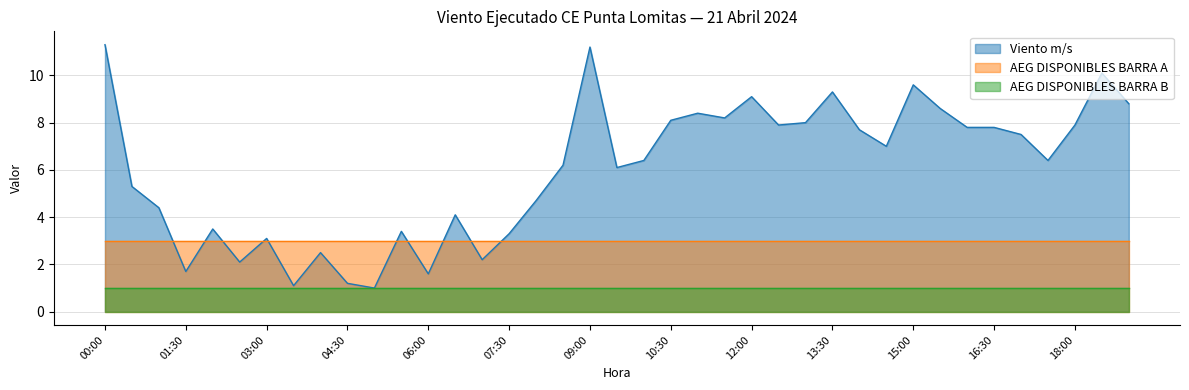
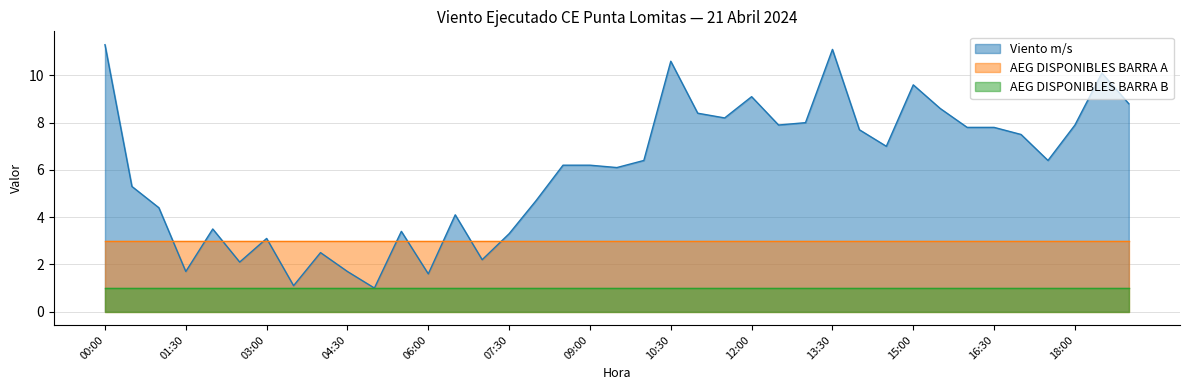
  {
    "Viento m/s": {
      "00:00": 11.3,
      "01:30": 1.7,
-     "04:30": 1.2,
+     "04:30": 1.7,
      "06:00": 1.6,
      "07:30": 3.3,
-     "09:00": 11.2,
-     "10:30": 8.1,
+     "09:00": 6.2,
+     "10:30": 10.6,
      "12:00": 9.1,
-     "13:30": 9.3,
+     "13:30": 11.1,
      "15:00": 9.6,
      "16:30": 7.8,
      "18:00": 7.9
    },
    "AEG DISPONIBLES BARRA A": {
      "00:00": 3.0,
      "01:30": 3.0,
      "04:30": 3.0,
      "06:00": 3.0,
      "07:30": 3.0,
      "09:00": 3.0,
      "10:30": 3.0,
      "12:00": 3.0,
      "13:30": 3.0,
      "15:00": 3.0,
      "16:30": 3.0,
      "18:00": 3.0
    },
    "AEG DISPONIBLES BARRA B": {
      "00:00": 1.0,
      "01:30": 1.0,
      "03:00": 1.0,
      "04:30": 1.0,
      "06:00": 1.0,
      "07:30": 1.0,
      "09:00": 1.0,
      "10:30": 1.0,
      "12:00": 1.0,
      "13:30": 1.0,
      "15:00": 1.0,
      "16:30": 1.0,
      "18:00": 1.0
    }
  }
